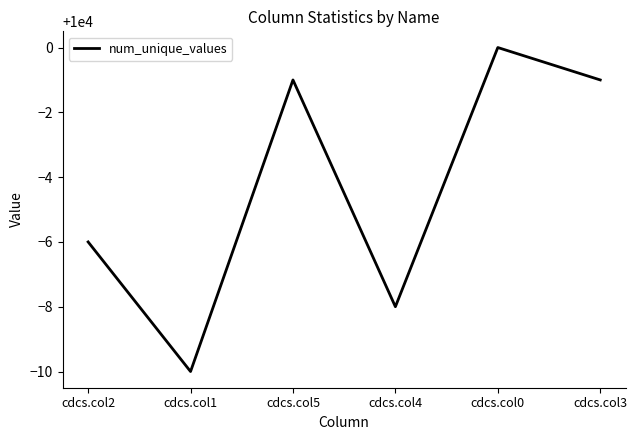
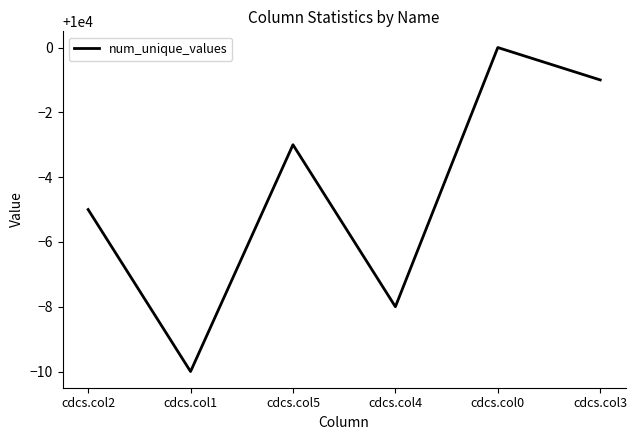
  {
-   "cdcs.col2": 9994,
+   "cdcs.col2": 9995,
    "cdcs.col1": 9990,
-   "cdcs.col5": 9999,
+   "cdcs.col5": 9997,
    "cdcs.col4": 9992,
    "cdcs.col0": 10000,
    "cdcs.col3": 9999
  }
